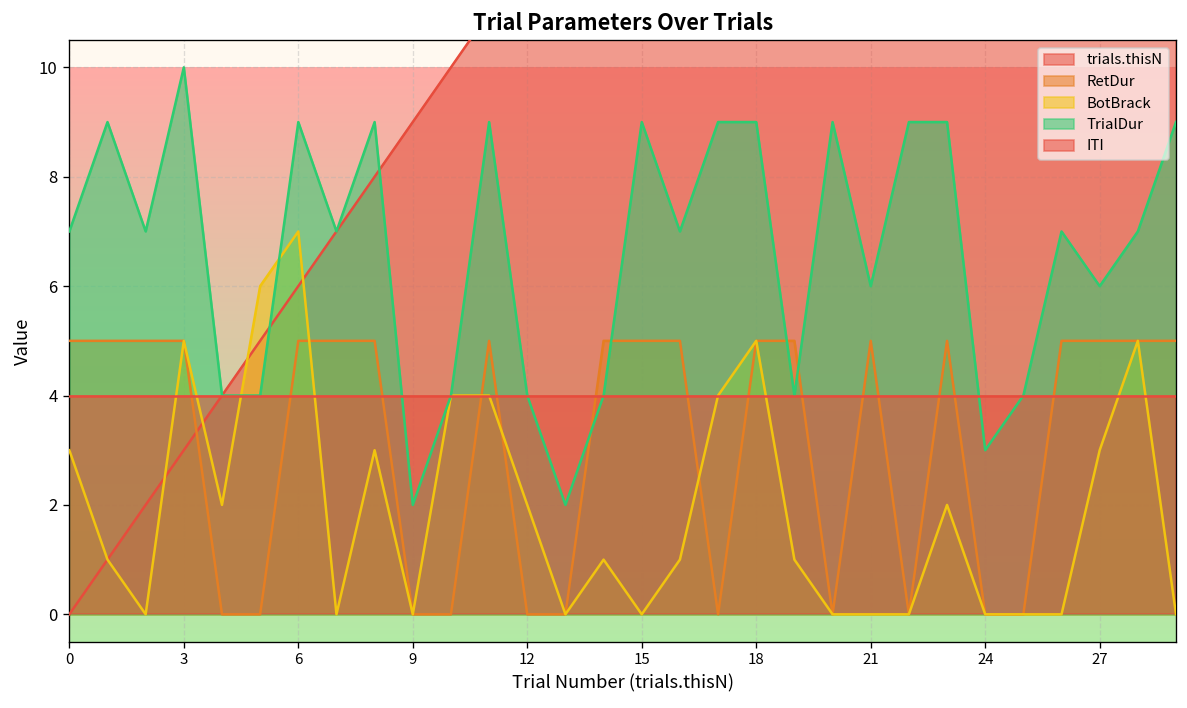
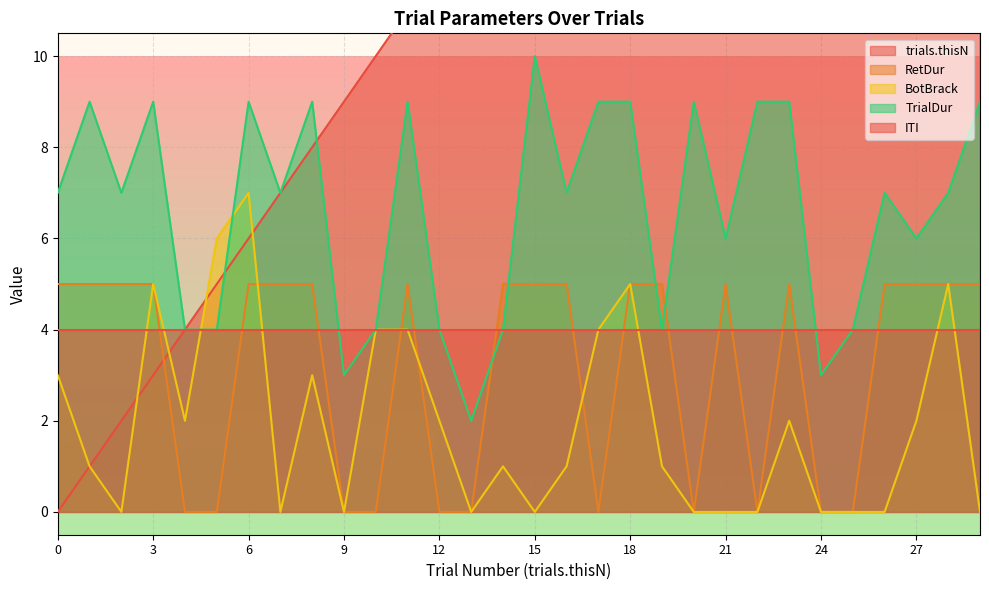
  {
    "BotBrack": {
      "0": 3,
      "6": 7,
      "12": 2,
      "15": 0,
      "21": 0,
-     "27": 3
+     "27": 2
    },
    "TrialDur": {
      "0": 7,
-     "3": 10,
+     "3": 9,
      "6": 9,
-     "9": 2,
-     "15": 9,
+     "9": 3,
+     "15": 10,
      "18": 9,
      "21": 6,
      "24": 3,
      "27": 6
    }
  }
